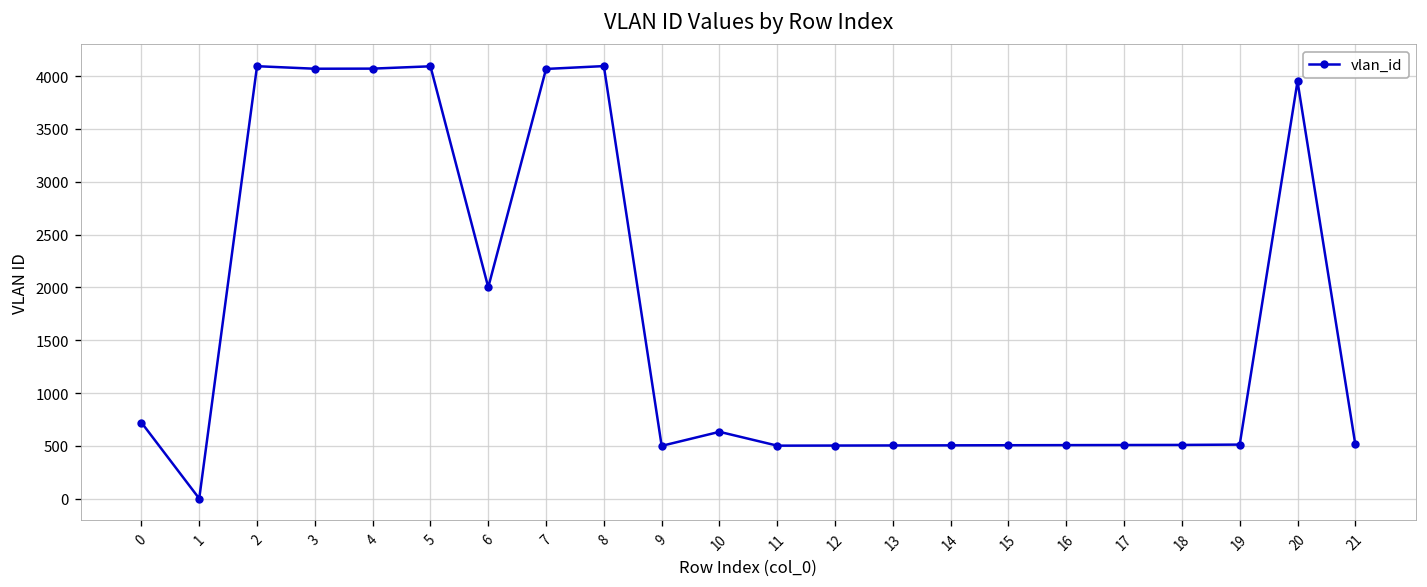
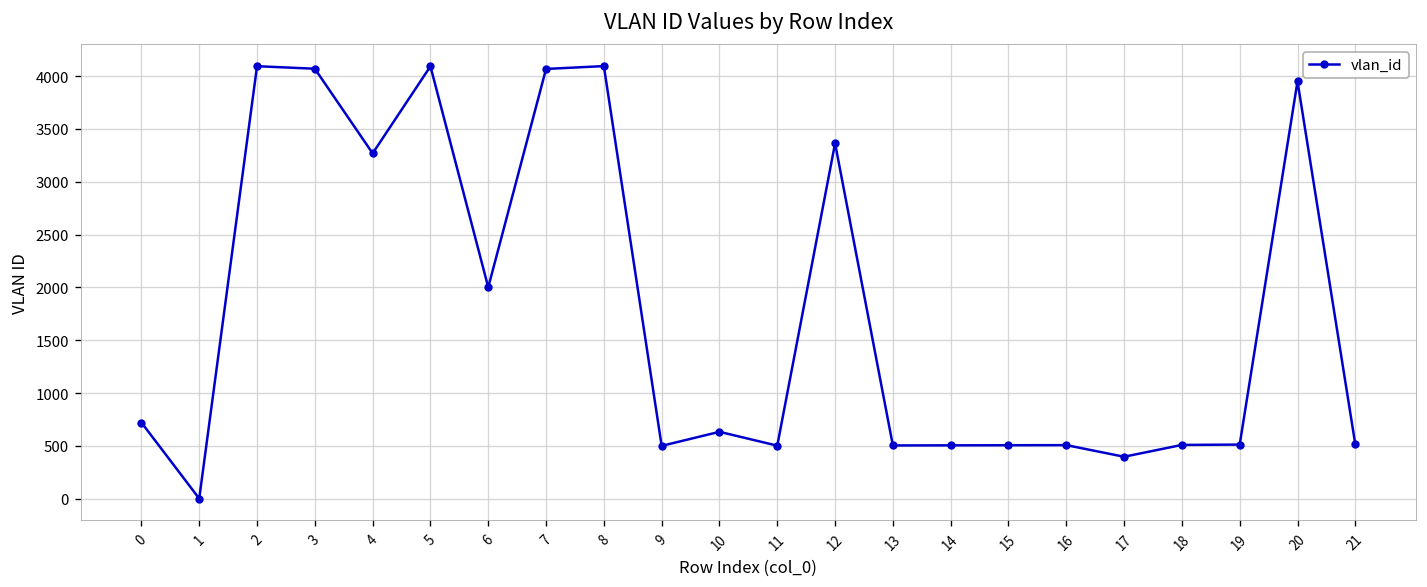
  {
    "0": 700,
    "1": 0,
    "2": 4100,
    "3": 4100,
-   "4": 4100,
+   "4": 3300,
    "5": 4100,
    "6": 2000,
    "7": 4100,
    "8": 4100,
    "9": 500,
    "10": 600,
    "11": 500,
-   "12": 500,
+   "12": 3400,
    "13": 500,
    "14": 500,
    "15": 500,
    "16": 500,
-   "17": 500,
+   "17": 400,
    "18": 500,
    "19": 500,
    "20": 4000,
    "21": 500
  }
